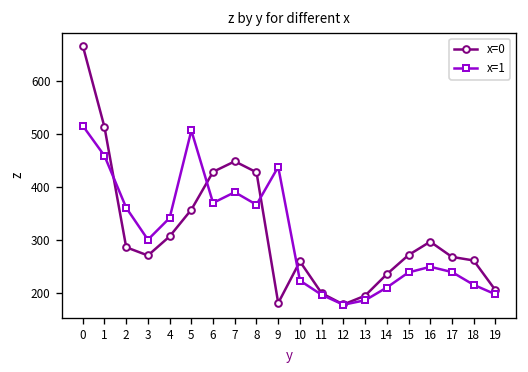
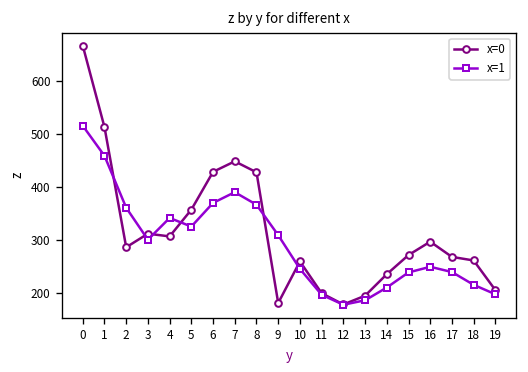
  {
    "x=0": {
      "0": 670,
      "1": 510,
      "2": 290,
-     "3": 270,
+     "3": 310,
      "4": 310,
      "5": 360,
      "6": 430,
      "7": 450,
      "8": 430,
      "9": 180,
      "10": 260,
      "13": 190,
      "14": 230,
      "15": 270,
      "16": 300,
      "17": 270,
      "18": 260,
      "19": 200
    },
    "x=1": {
      "0": 510,
      "1": 460,
      "2": 360,
      "3": 300,
      "4": 340,
-     "5": 510,
+     "5": 320,
      "6": 370,
      "7": 390,
      "8": 370,
-     "9": 440,
-     "10": 220,
+     "9": 310,
+     "10": 240,
      "13": 190,
      "14": 210,
      "15": 240,
      "16": 250,
      "17": 240,
      "18": 210,
      "19": 200
    }
  }
